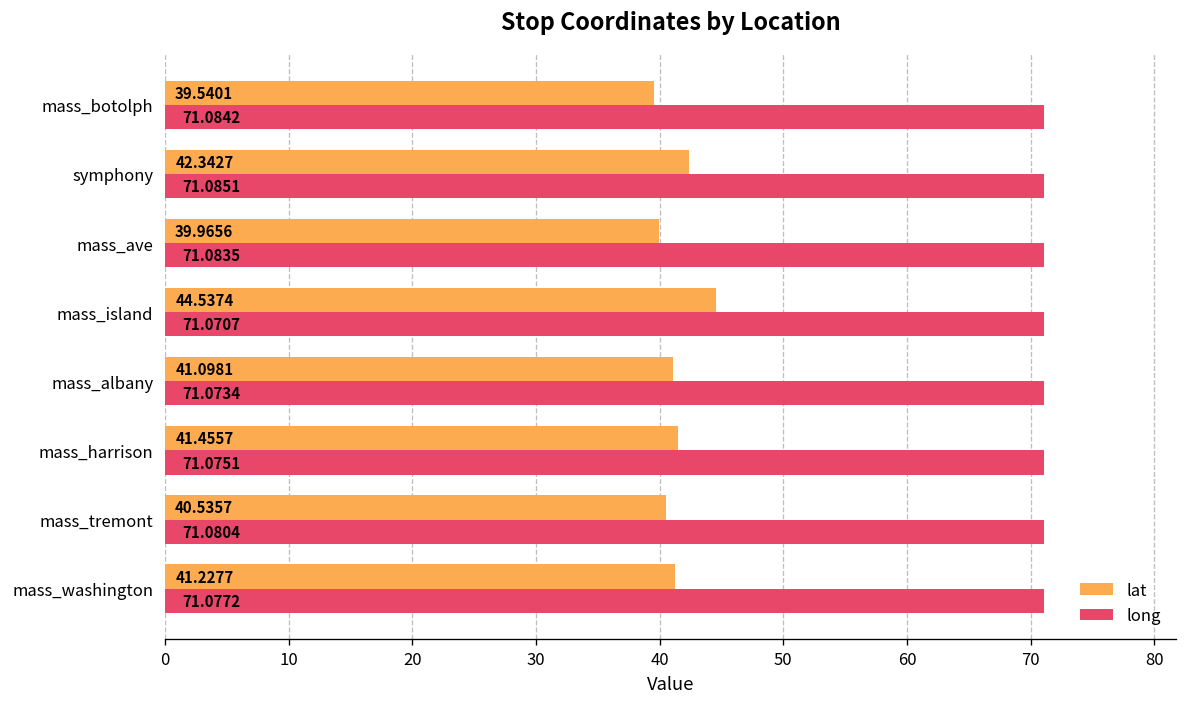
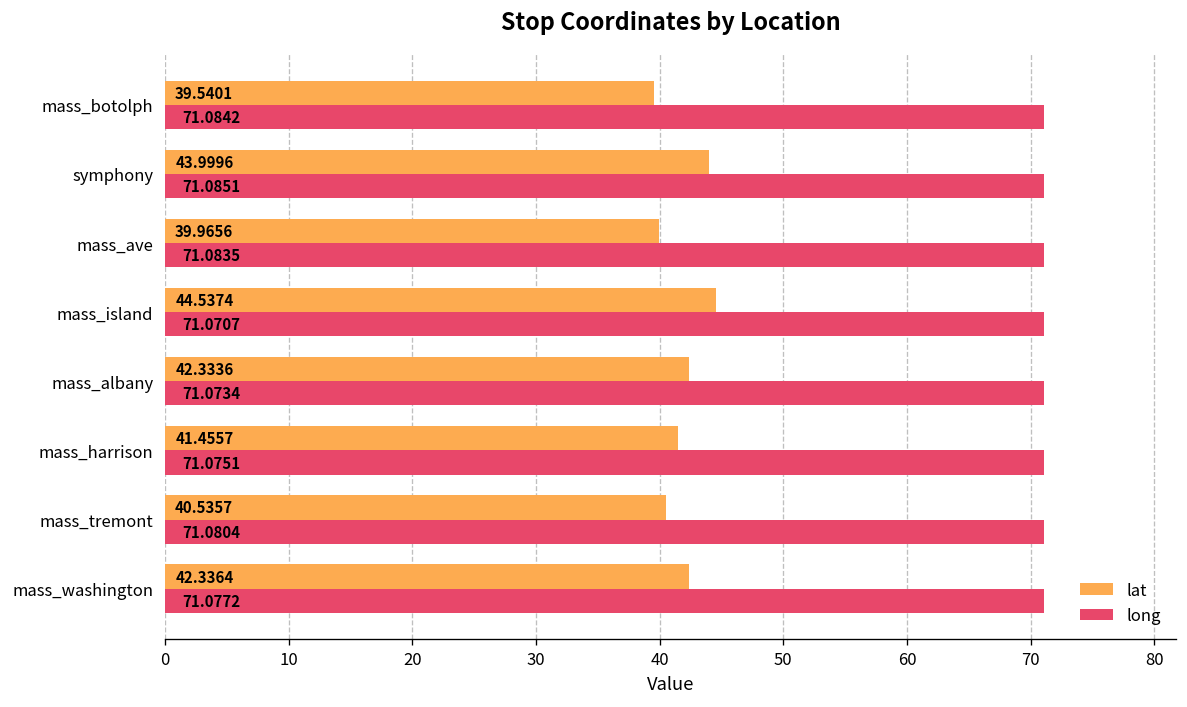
  {
    "lat": {
      "mass_botolph": 39.5401,
-     "symphony": 42.3427,
+     "symphony": 43.9996,
      "mass_ave": 39.9656,
      "mass_island": 44.5374,
-     "mass_albany": 41.0981,
+     "mass_albany": 42.3336,
      "mass_harrison": 41.4557,
      "mass_tremont": 40.5357,
-     "mass_washington": 41.2277
+     "mass_washington": 42.3364
    },
    "long": {
      "mass_botolph": 71.0842,
      "symphony": 71.0851,
      "mass_ave": 71.0835,
      "mass_island": 71.0707,
      "mass_albany": 71.0734,
      "mass_harrison": 71.0751,
      "mass_tremont": 71.0804,
      "mass_washington": 71.0772
    }
  }
